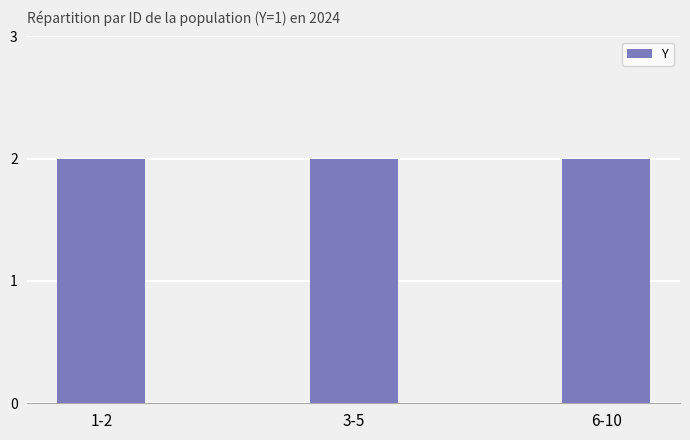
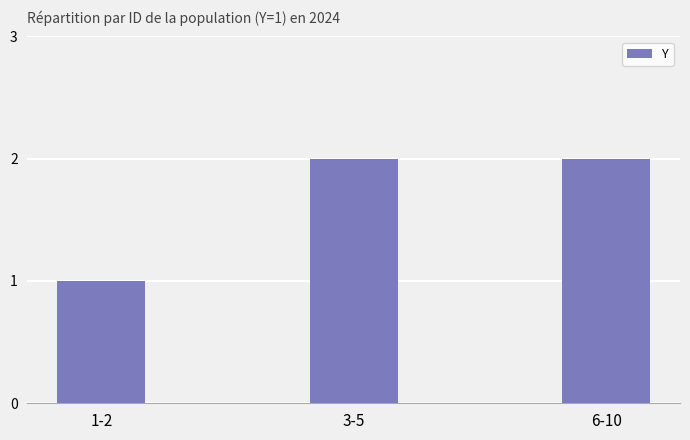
  {
-   "1-2": 2,
+   "1-2": 1,
    "3-5": 2,
    "6-10": 2
  }
